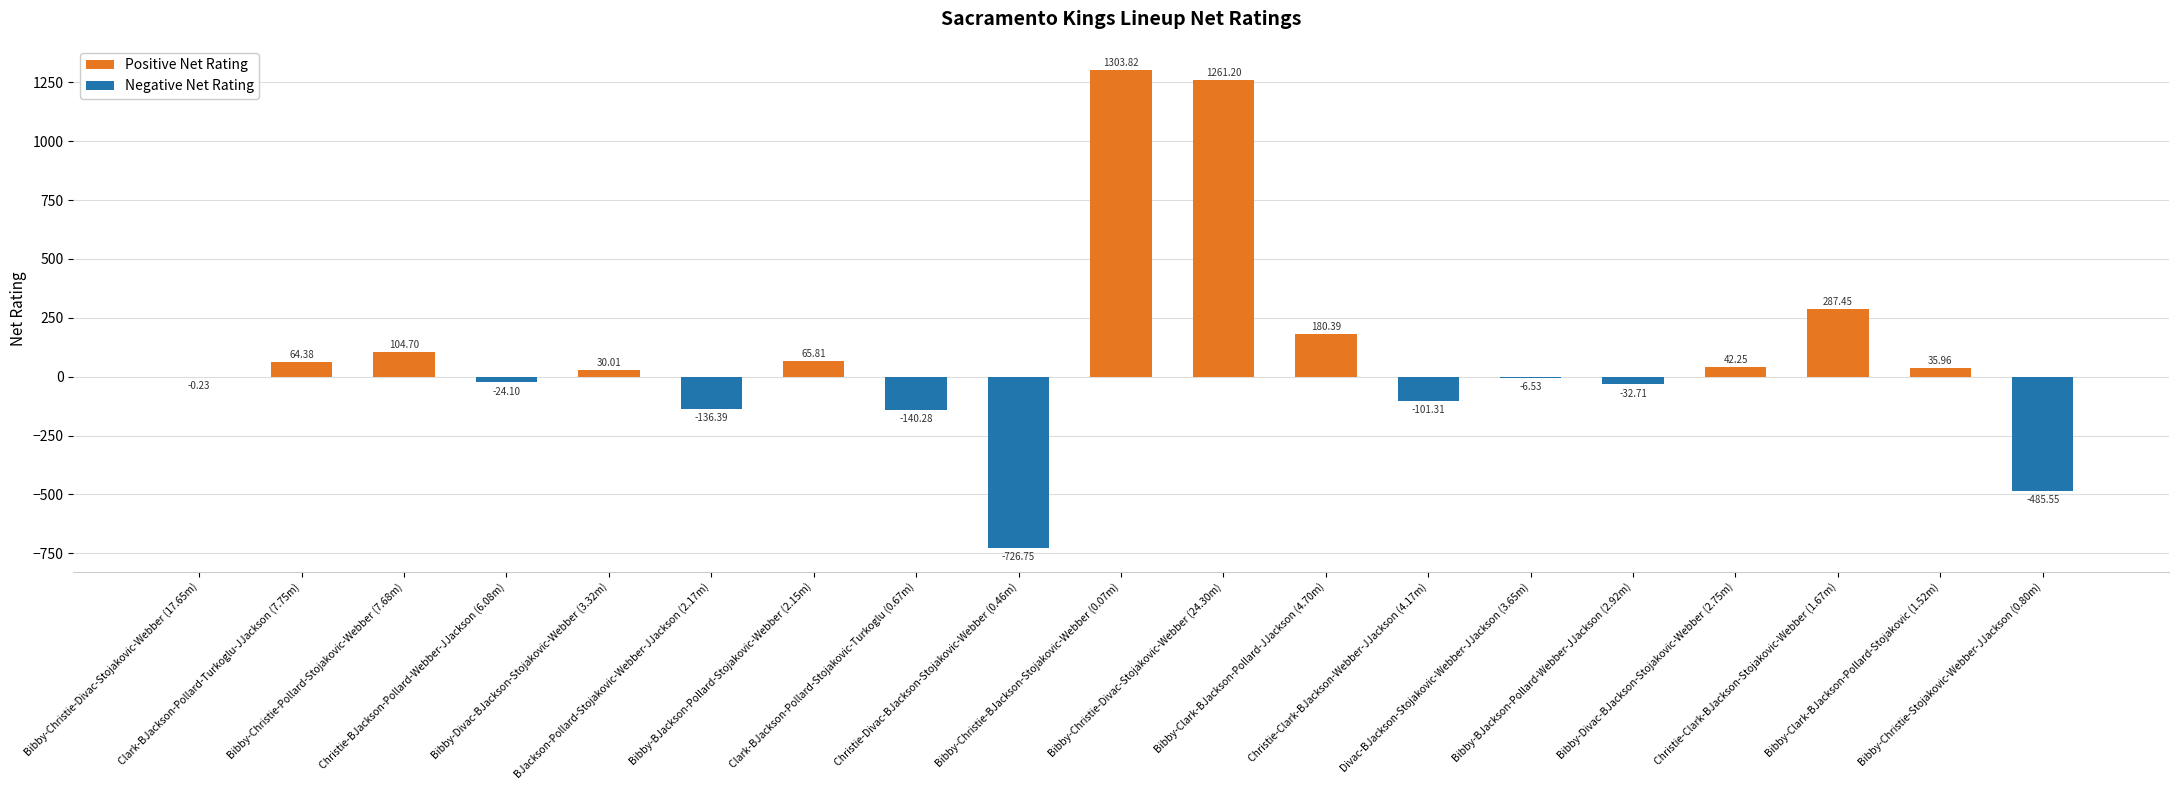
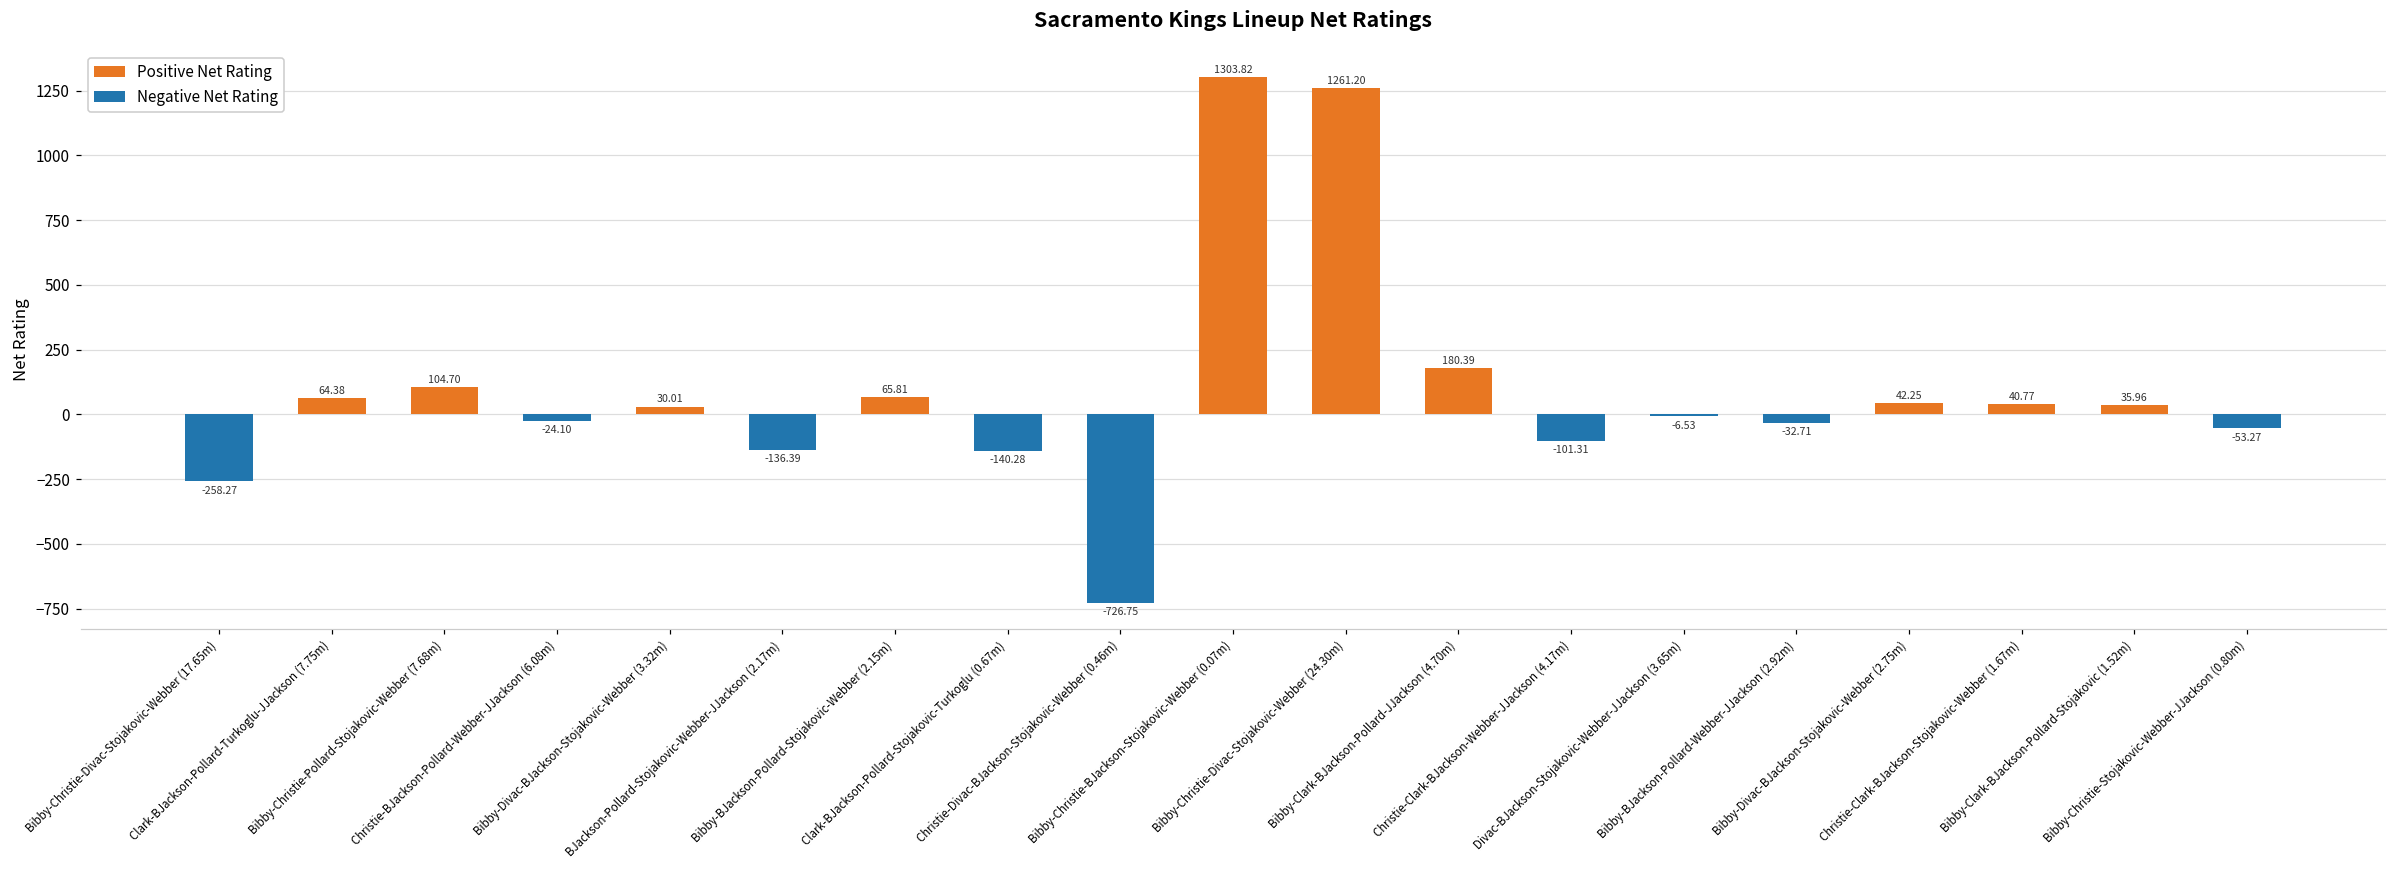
  {
-   "Bibby-Christie-Divac-Stojakovic-Webber (17.65m)": -0.23,
+   "Bibby-Christie-Divac-Stojakovic-Webber (17.65m)": -258.27,
    "Clark-BJackson-Pollard-Turkoglu-JJackson (7.75m)": 64.38,
    "Bibby-Christie-Pollard-Stojakovic-Webber (7.68m)": 104.70,
    "Christie-BJackson-Pollard-Webber-JJackson (6.08m)": -24.10,
    "Bibby-Divac-BJackson-Stojakovic-Webber (3.32m)": 30.01,
    "BJackson-Pollard-Stojakovic-Webber-JJackson (2.17m)": -136.39,
    "Bibby-BJackson-Pollard-Stojakovic-Webber (2.15m)": 65.81,
    "Clark-BJackson-Pollard-Stojakovic-Turkoglu (0.67m)": -140.28,
    "Christie-Divac-BJackson-Stojakovic-Webber (0.46m)": -726.75,
    "Bibby-Christie-BJackson-Stojakovic-Webber (0.07m)": 1303.82,
    "Bibby-Christie-Divac-Stojakovic-Webber (24.30m)": 1261.20,
    "Bibby-Clark-BJackson-Pollard-JJackson (4.70m)": 180.39,
    "Christie-Clark-BJackson-Webber-JJackson (4.17m)": -101.31,
    "Divac-BJackson-Stojakovic-Webber-JJackson (3.65m)": -6.53,
    "Bibby-BJackson-Pollard-Webber-JJackson (2.92m)": -32.71,
    "Bibby-Divac-BJackson-Stojakovic-Webber (2.75m)": 42.25,
-   "Christie-Clark-BJackson-Stojakovic-Webber (1.67m)": 287.45,
+   "Christie-Clark-BJackson-Stojakovic-Webber (1.67m)": 40.77,
    "Bibby-Clark-BJackson-Pollard-Stojakovic (1.52m)": 35.96,
-   "Bibby-Christie-Stojakovic-Webber-JJackson (0.80m)": -485.55
+   "Bibby-Christie-Stojakovic-Webber-JJackson (0.80m)": -53.27
  }
